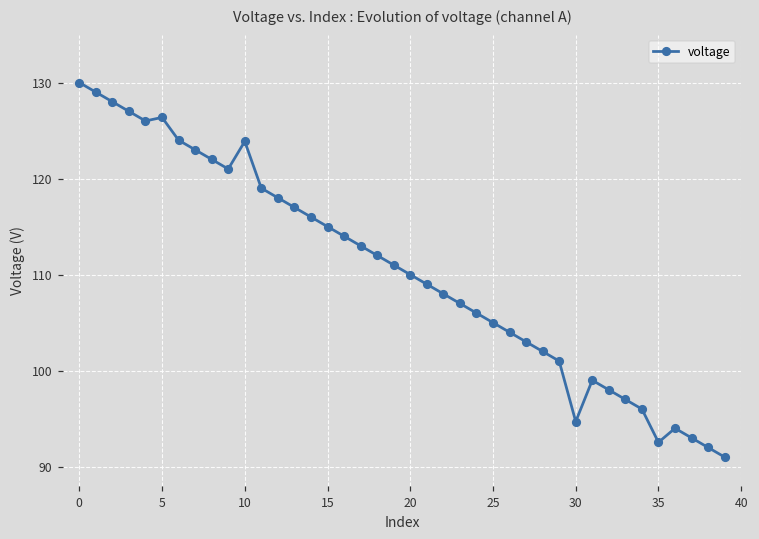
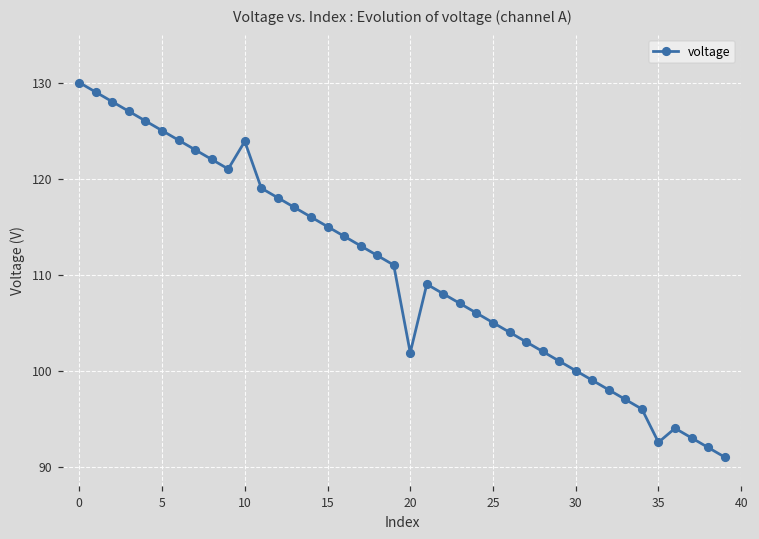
  {
    "0": 130,
-   "5": 126,
+   "5": 125,
    "10": 124,
    "15": 115,
-   "20": 110,
+   "20": 102,
    "25": 105,
-   "30": 95,
+   "30": 100,
    "35": 93
  }
